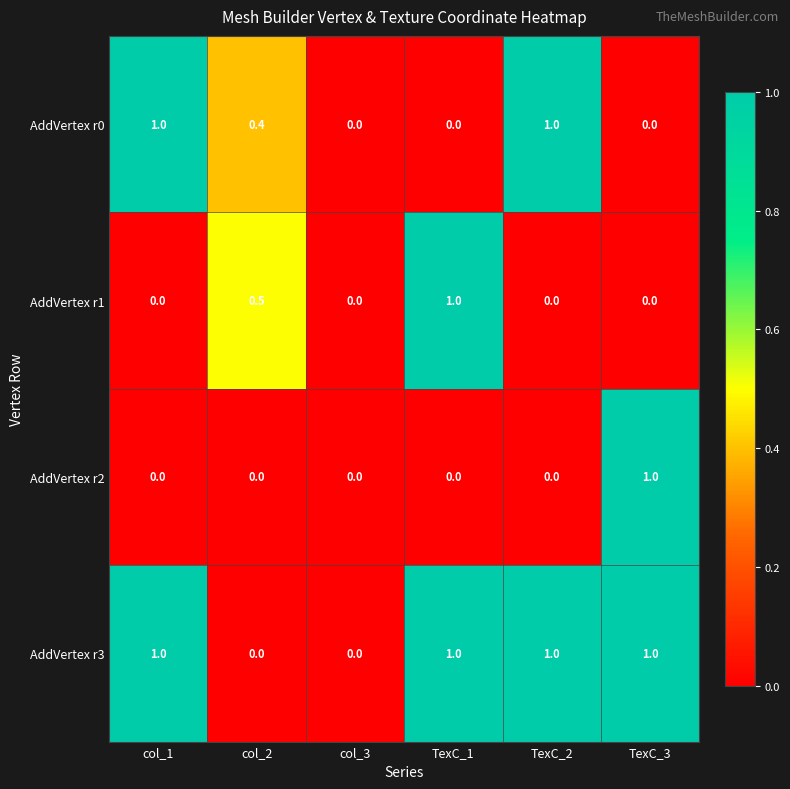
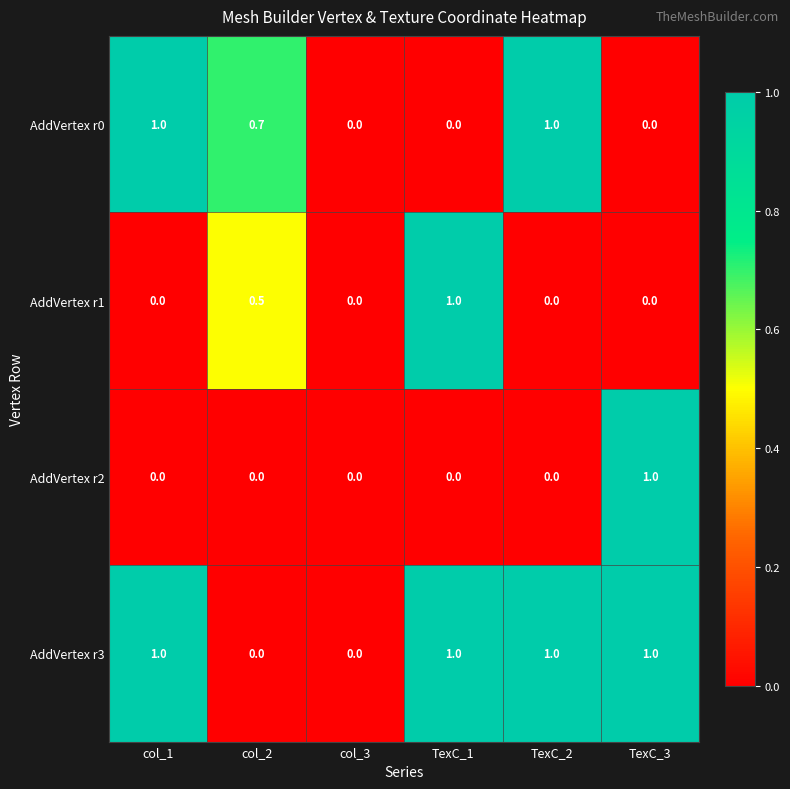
  {
    "AddVertex r0": {
      "col_1": 1.0,
-     "col_2": 0.4,
+     "col_2": 0.7,
      "col_3": 0.0,
      "TexC_1": 0.0,
      "TexC_2": 1.0,
      "TexC_3": 0.0
    },
    "AddVertex r1": {
      "col_1": 0.0,
      "col_2": 0.5,
      "col_3": 0.0,
      "TexC_1": 1.0,
      "TexC_2": 0.0,
      "TexC_3": 0.0
    },
    "AddVertex r2": {
      "col_1": 0.0,
      "col_2": 0.0,
      "col_3": 0.0,
      "TexC_1": 0.0,
      "TexC_2": 0.0,
      "TexC_3": 1.0
    },
    "AddVertex r3": {
      "col_1": 1.0,
      "col_2": 0.0,
      "col_3": 0.0,
      "TexC_1": 1.0,
      "TexC_2": 1.0,
      "TexC_3": 1.0
    }
  }
